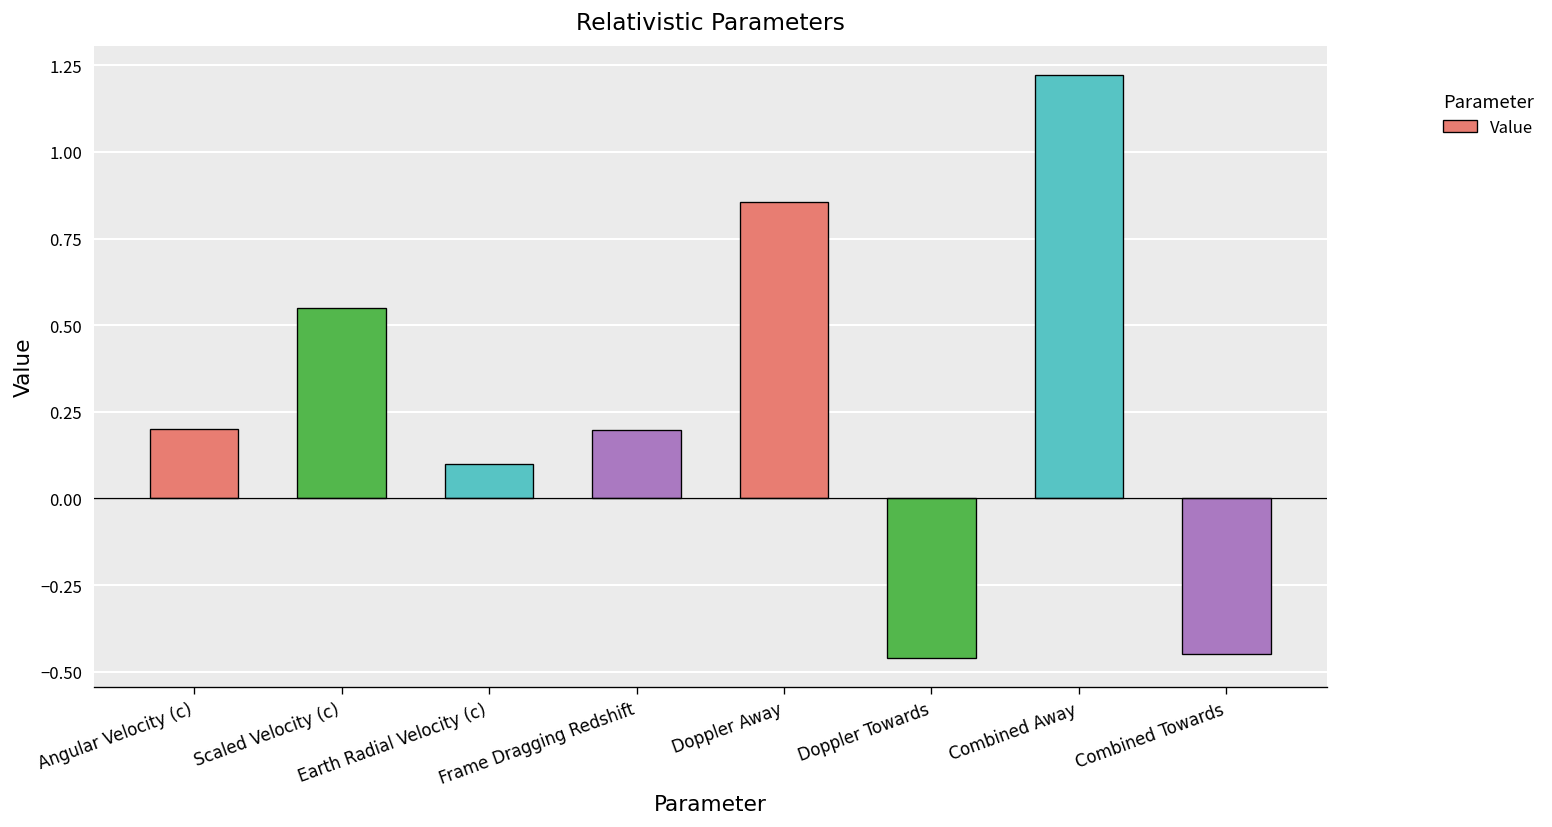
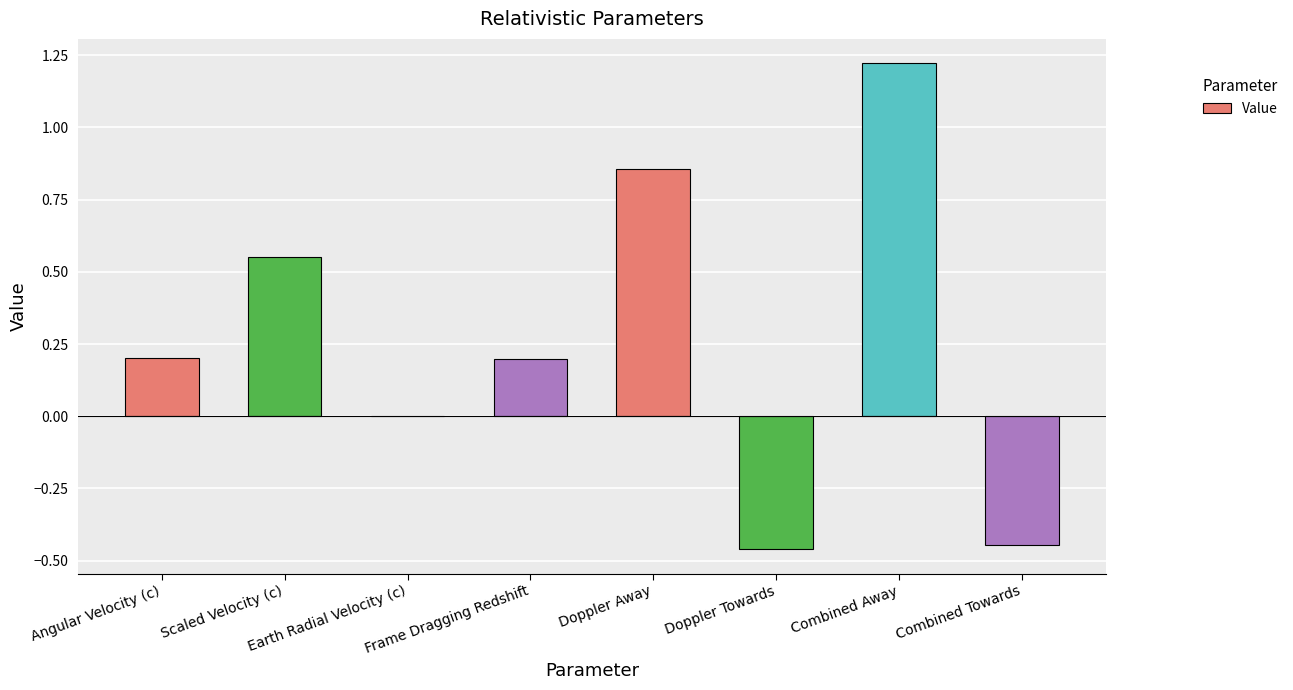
  {
    "Angular Velocity (c)": 0.2,
    "Scaled Velocity (c)": 0.55,
-   "Earth Radial Velocity (c)": 0.1,
+   "Earth Radial Velocity (c)": 0.0,
    "Frame Dragging Redshift": 0.2,
    "Doppler Away": 0.86,
    "Doppler Towards": -0.46,
    "Combined Away": 1.22,
    "Combined Towards": -0.45
  }
